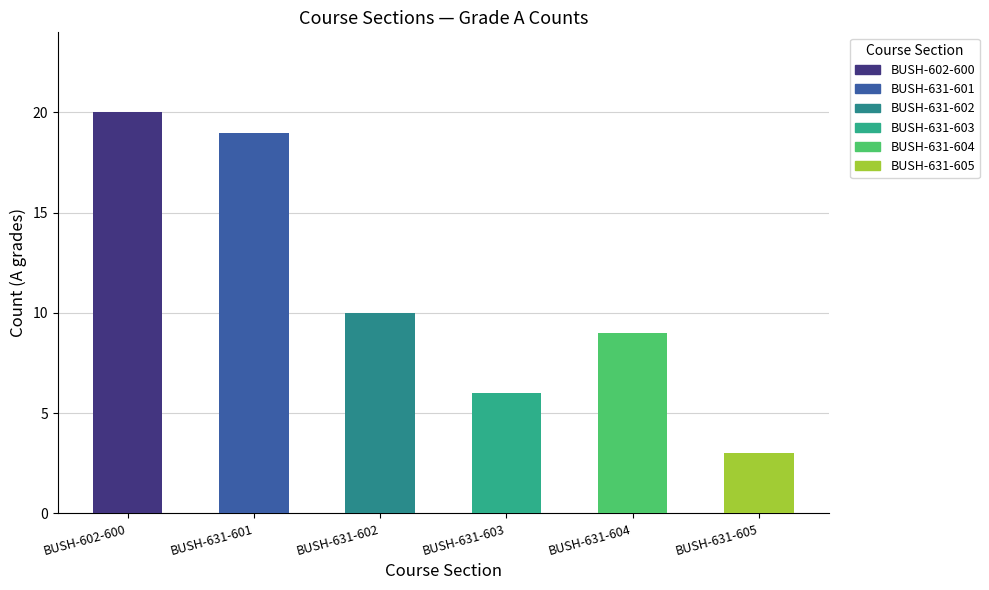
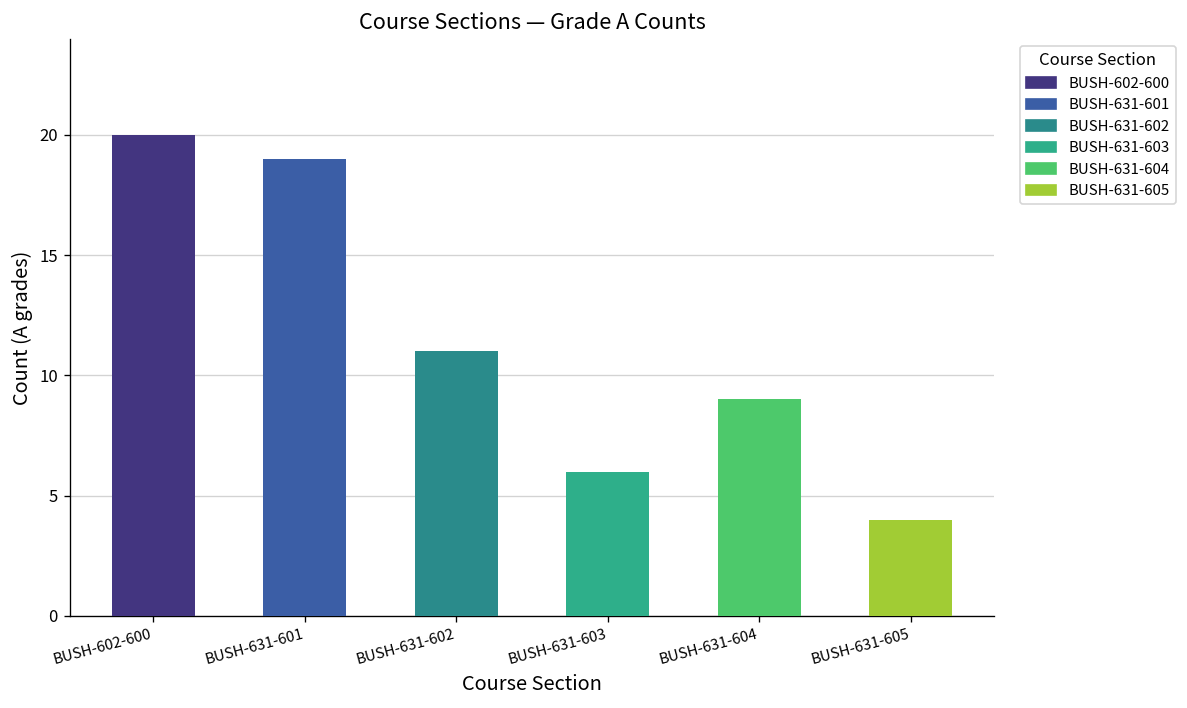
  {
    "BUSH-602-600": 20,
    "BUSH-631-601": 19,
-   "BUSH-631-602": 10,
+   "BUSH-631-602": 11,
    "BUSH-631-603": 6,
    "BUSH-631-604": 9,
-   "BUSH-631-605": 3
+   "BUSH-631-605": 4
  }
